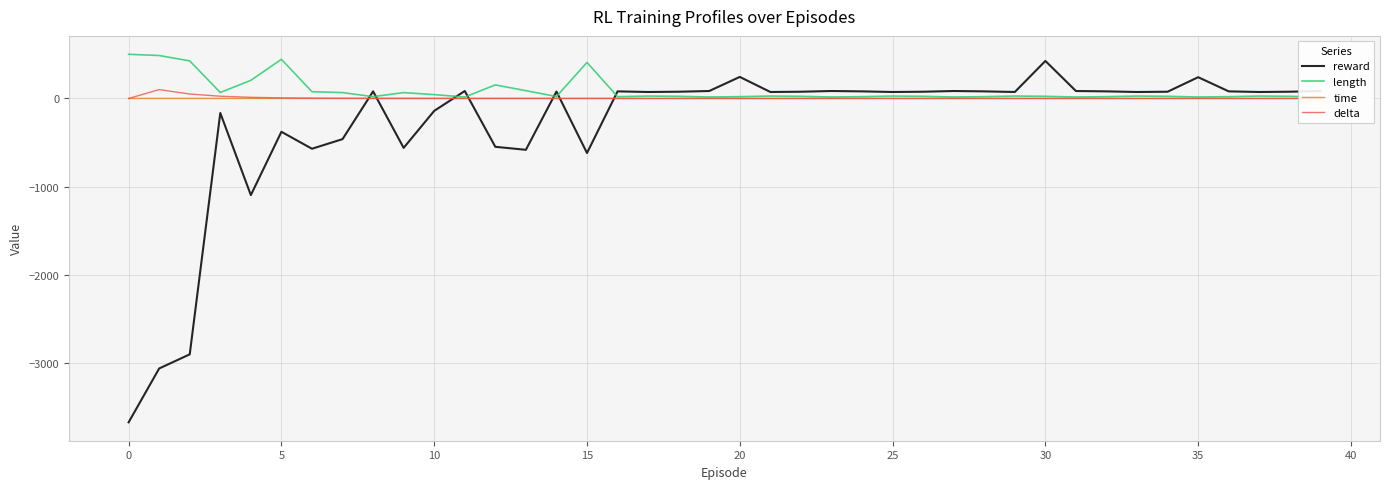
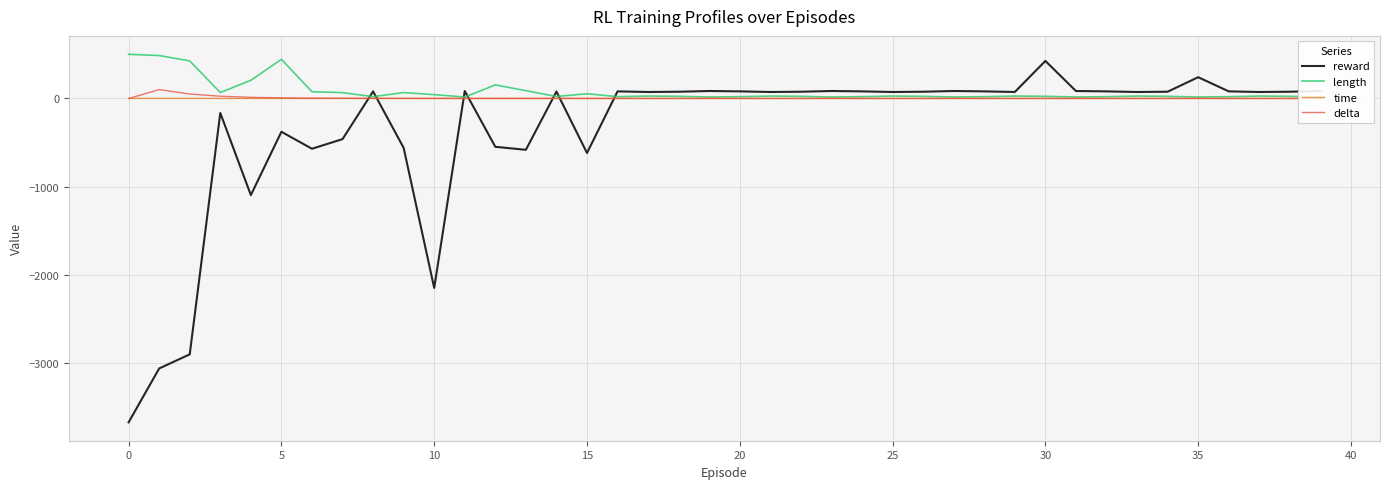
  {
    "reward": {
      "0": -3700,
      "5": -400,
-     "10": -100,
+     "10": -2100,
      "15": -600,
-     "20": 200,
+     "20": 100,
      "25": 100,
      "30": 400,
      "35": 200
    },
    "length": {
      "0": 500,
      "5": 400,
      "10": 0,
-     "15": 400
+     "15": 100
    }
  }
